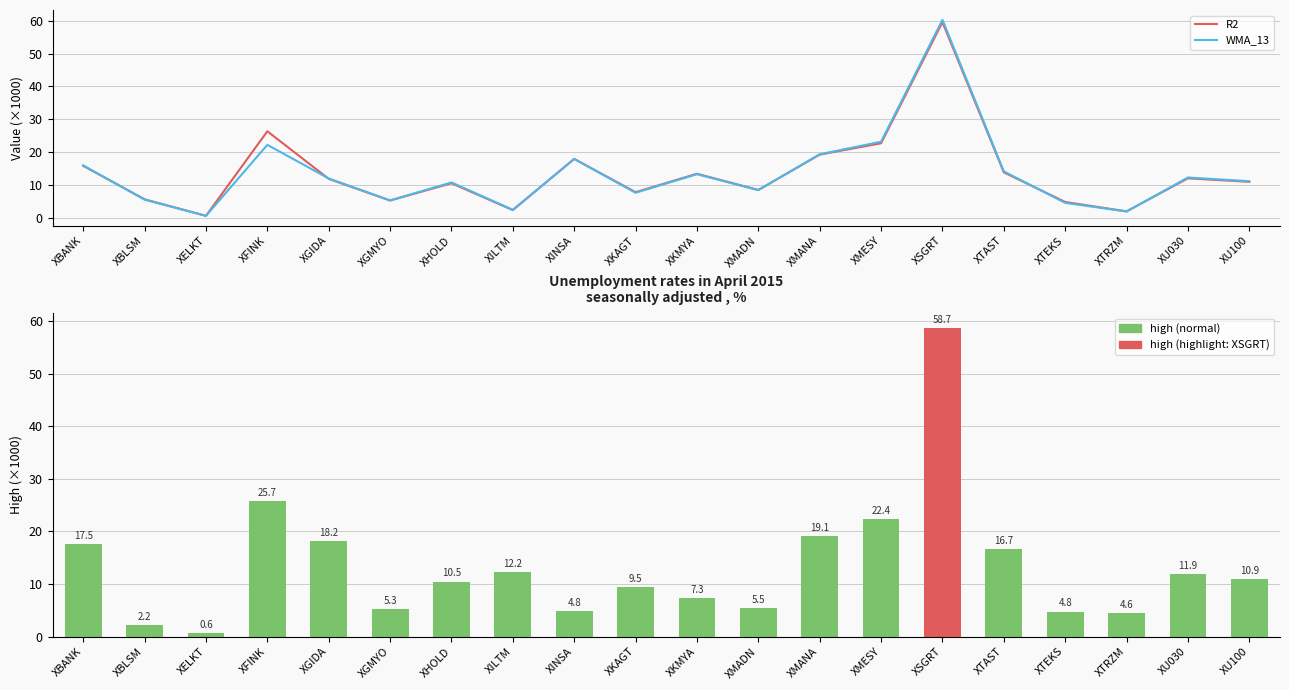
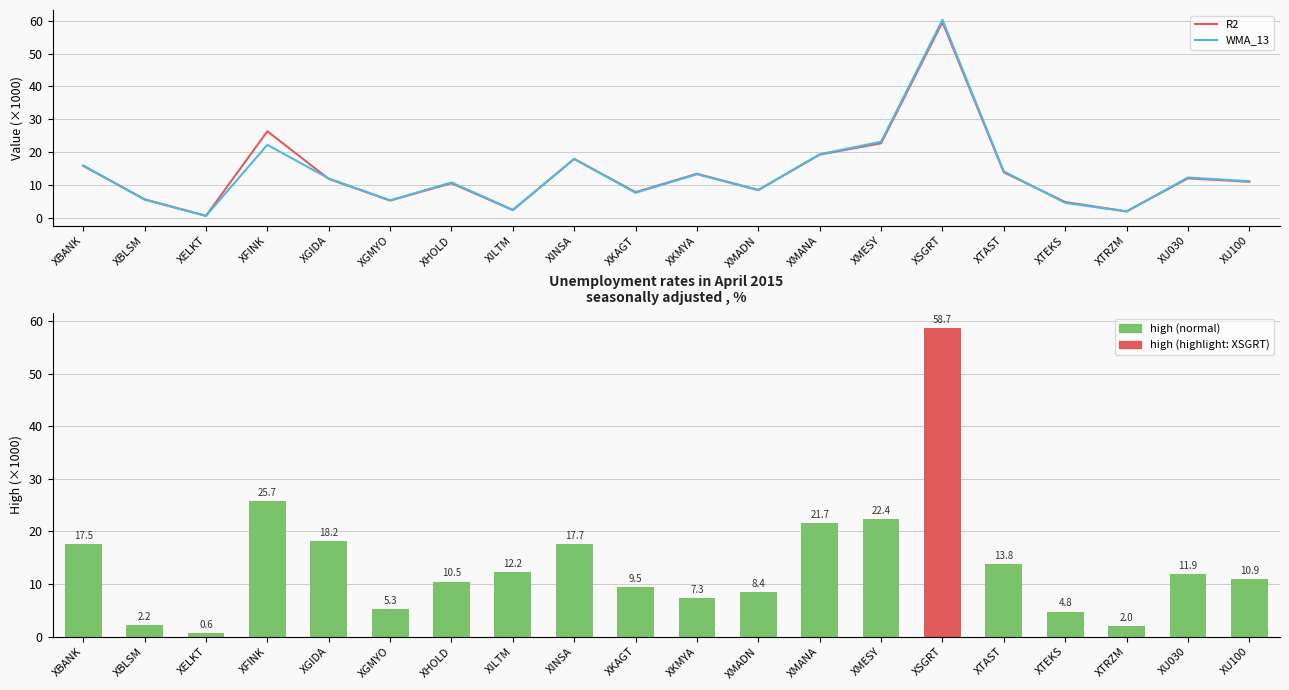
  {
    "Unemployment rates in April 2015 seasonally adjusted , %": {
      "XBANK": 17.5,
      "XBLSM": 2.2,
      "XELKT": 0.6,
      "XFINK": 25.7,
      "XGIDA": 18.2,
      "XGMYO": 5.3,
      "XHOLD": 10.5,
      "XILTM": 12.2,
-     "XINSA": 4.8,
+     "XINSA": 17.7,
      "XKAGT": 9.5,
      "XKMYA": 7.3,
-     "XMADN": 5.5,
-     "XMANA": 19.1,
+     "XMADN": 8.4,
+     "XMANA": 21.7,
      "XMESY": 22.4,
      "XSGRT": 58.7,
-     "XTAST": 16.7,
+     "XTAST": 13.8,
      "XTEKS": 4.8,
-     "XTRZM": 4.6,
+     "XTRZM": 2.0,
      "XU030": 11.9,
      "XU100": 10.9
    }
  }
